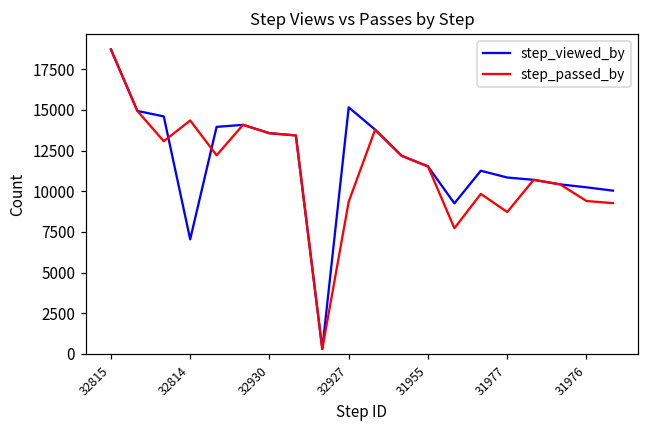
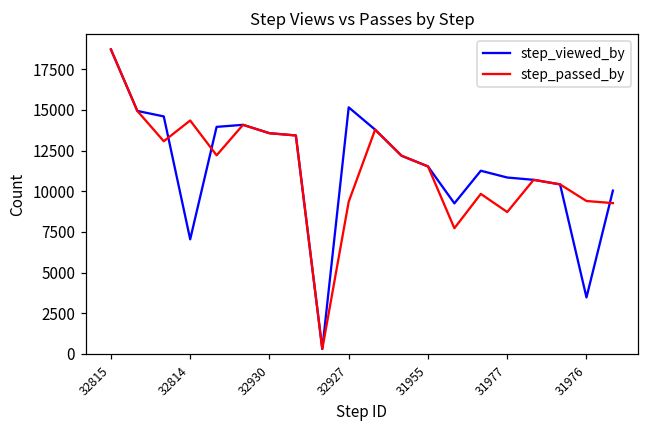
  {
    "step_viewed_by": {
      "32814": 7000,
      "32927": 15200,
      "31977": 10800,
-     "31976": 10200
+     "31976": 3500
    },
    "step_passed_by": {
      "32814": 14300,
      "32927": 9400,
      "31977": 8700,
      "31976": 9400
    }
  }
